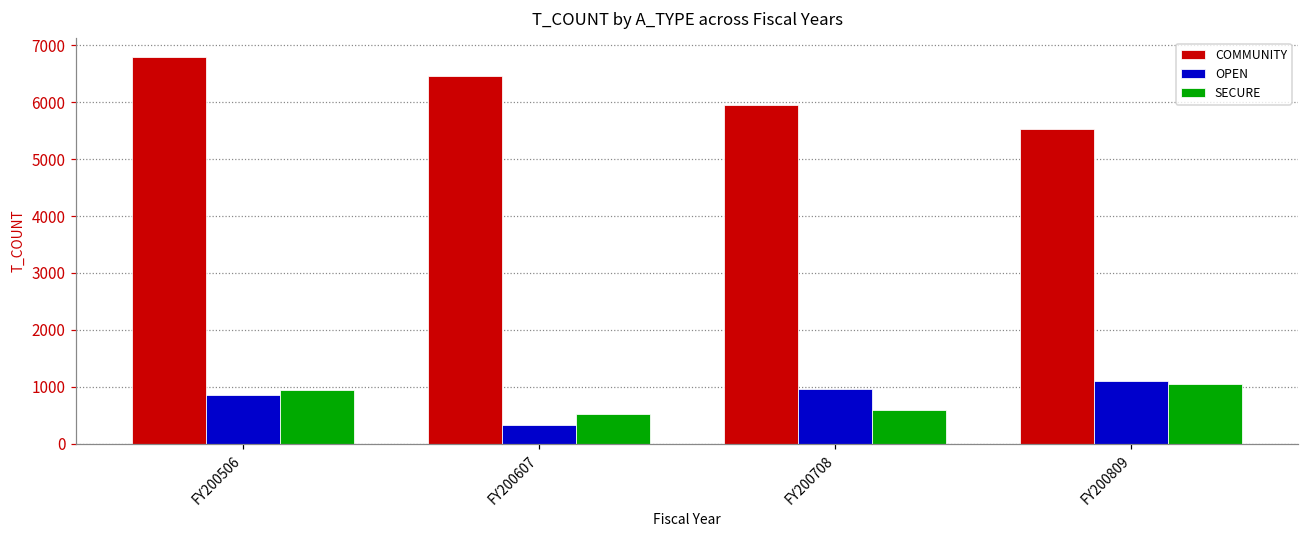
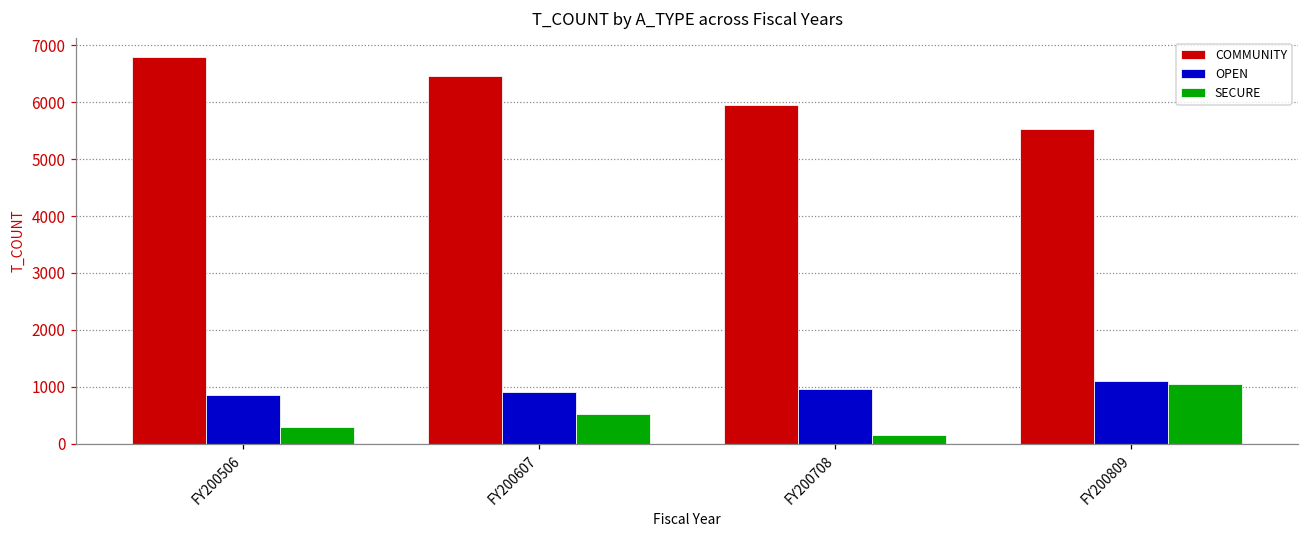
  {
    "COMMUNITY": {
      "FY200506": 6800,
      "FY200607": 6500,
      "FY200708": 6000,
      "FY200809": 5500
    },
    "OPEN": {
      "FY200506": 900,
-     "FY200607": 300,
+     "FY200607": 900,
      "FY200708": 1000,
      "FY200809": 1100
    },
    "SECURE": {
-     "FY200506": 900,
+     "FY200506": 300,
      "FY200607": 500,
-     "FY200708": 600,
+     "FY200708": 200,
      "FY200809": 1000
    }
  }
